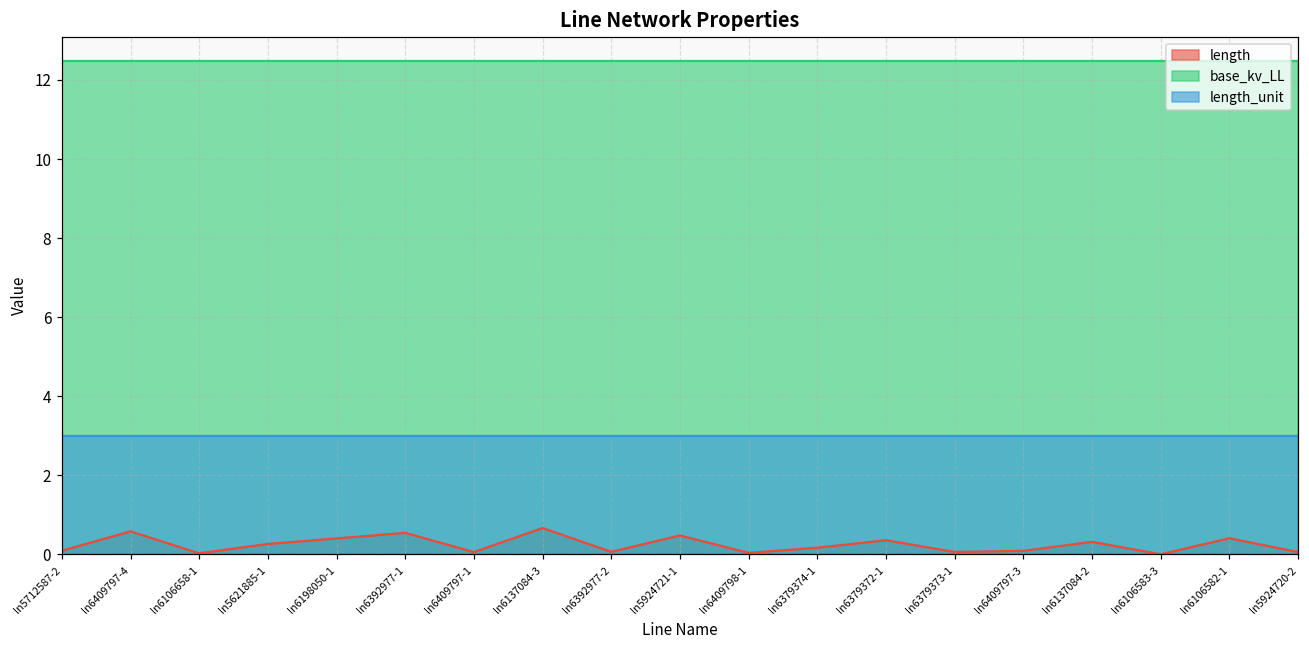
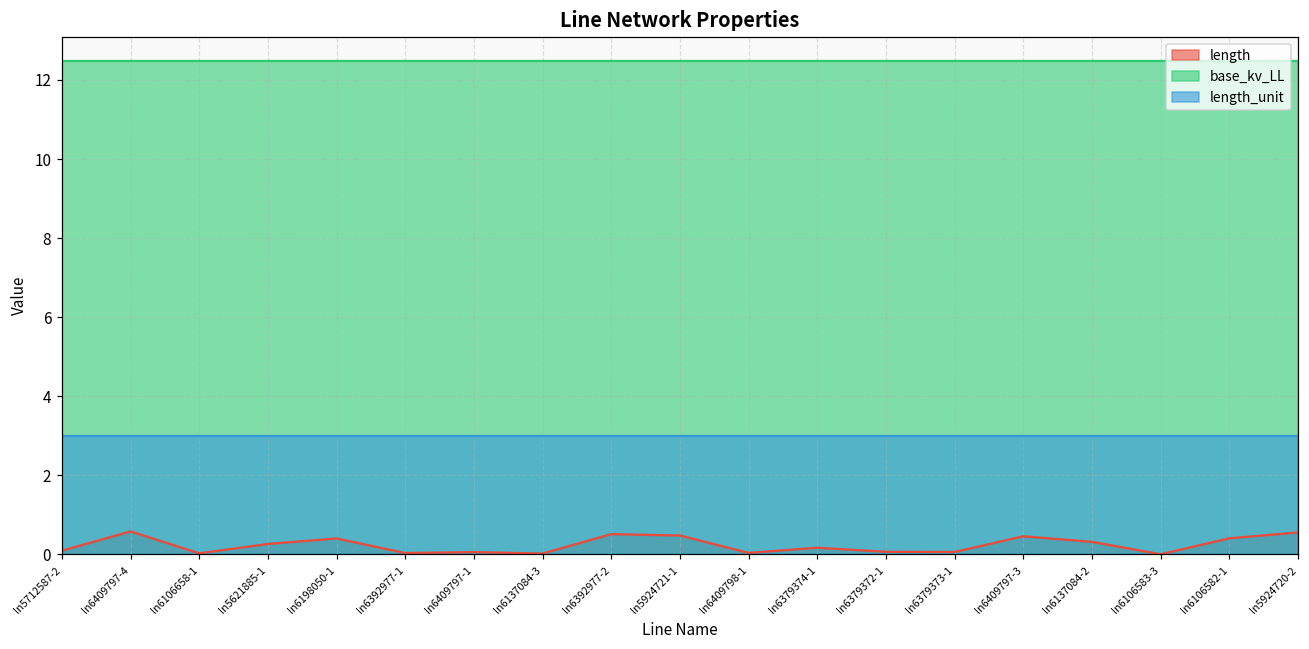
  {
    "length": {
      "ln5712587-2": 0.1,
      "ln6409797-4": 0.6,
      "ln6106658-1": 0.0,
      "ln5621885-1": 0.3,
      "ln6198050-1": 0.4,
-     "ln6392977-1": 0.5,
+     "ln6392977-1": 0.0,
      "ln6409797-1": 0.1,
-     "ln6137084-3": 0.7,
-     "ln6392977-2": 0.1,
+     "ln6137084-3": 0.0,
+     "ln6392977-2": 0.5,
      "ln5924721-1": 0.5,
      "ln6409798-1": 0.0,
      "ln6379374-1": 0.2,
-     "ln6379372-1": 0.4,
+     "ln6379372-1": 0.1,
      "ln6379373-1": 0.1,
-     "ln6409797-3": 0.1,
+     "ln6409797-3": 0.5,
      "ln6137084-2": 0.3,
      "ln6106583-3": 0.0,
      "ln6106582-1": 0.4,
-     "ln5924720-2": 0.1
+     "ln5924720-2": 0.6
    },
    "base_kv_LL": {
      "ln5712587-2": 12.5,
      "ln6409797-4": 12.5,
      "ln6106658-1": 12.5,
      "ln5621885-1": 12.5,
      "ln6198050-1": 12.5,
      "ln6392977-1": 12.5,
      "ln6409797-1": 12.5,
      "ln6137084-3": 12.5,
      "ln6392977-2": 12.5,
      "ln5924721-1": 12.5,
      "ln6409798-1": 12.5,
      "ln6379374-1": 12.5,
      "ln6379372-1": 12.5,
      "ln6379373-1": 12.5,
      "ln6409797-3": 12.5,
      "ln6137084-2": 12.5,
      "ln6106583-3": 12.5,
      "ln5924720-2": 12.5
    },
    "length_unit": {
      "ln5712587-2": 3.0,
      "ln6409797-4": 3.0,
      "ln6106658-1": 3.0,
      "ln5621885-1": 3.0,
      "ln6198050-1": 3.0,
      "ln6392977-1": 3.0,
      "ln6409797-1": 3.0,
      "ln6137084-3": 3.0,
      "ln6392977-2": 3.0,
      "ln5924721-1": 3.0,
      "ln6409798-1": 3.0,
      "ln6379374-1": 3.0,
      "ln6379372-1": 3.0,
      "ln6379373-1": 3.0,
      "ln6409797-3": 3.0,
      "ln6137084-2": 3.0,
      "ln6106583-3": 3.0,
      "ln6106582-1": 3.0,
      "ln5924720-2": 3.0
    }
  }
